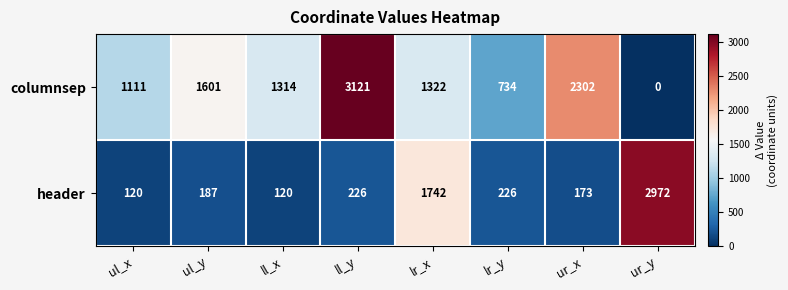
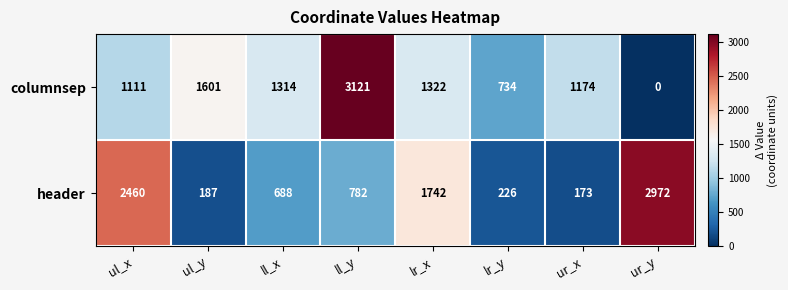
  {
    "columnsep": {
      "ul_x": 1111,
      "ul_y": 1601,
      "ll_x": 1314,
      "ll_y": 3121,
      "lr_x": 1322,
      "lr_y": 734,
-     "ur_x": 2302,
+     "ur_x": 1174,
      "ur_y": 0
    },
    "header": {
-     "ul_x": 120,
+     "ul_x": 2460,
      "ul_y": 187,
-     "ll_x": 120,
-     "ll_y": 226,
+     "ll_x": 688,
+     "ll_y": 782,
      "lr_x": 1742,
      "lr_y": 226,
      "ur_x": 173,
      "ur_y": 2972
    }
  }
